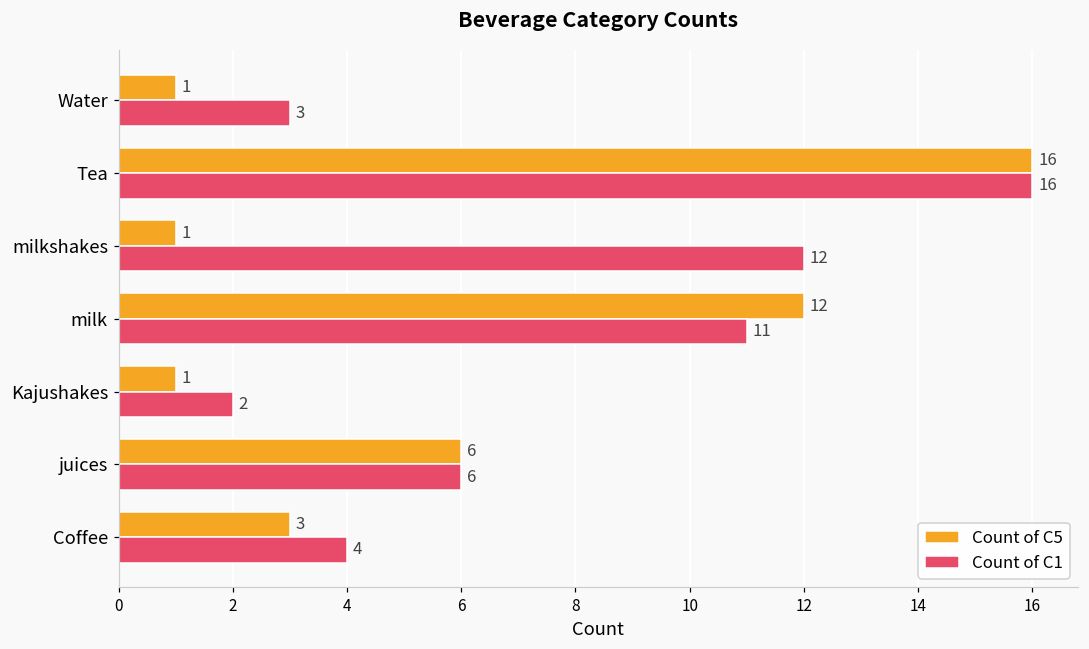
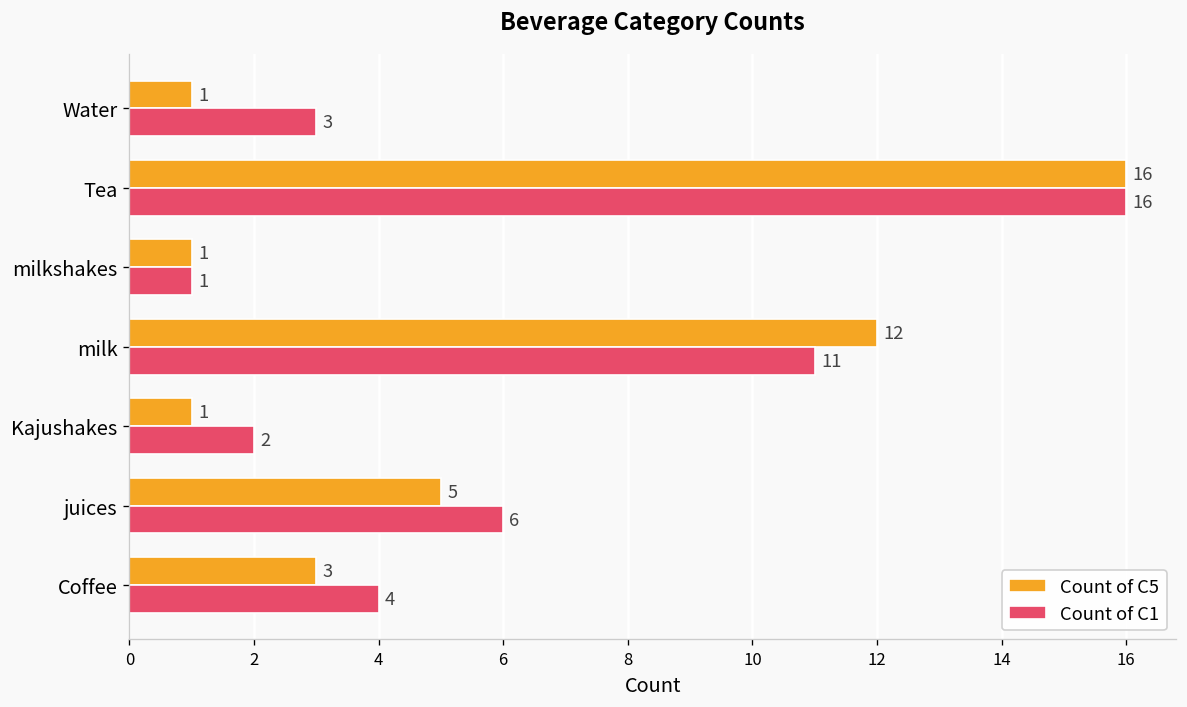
  {
    "Count of C5": {
      "Water": 1,
      "Tea": 16,
      "milkshakes": 1,
      "milk": 12,
      "Kajushakes": 1,
-     "juices": 6,
+     "juices": 5,
      "Coffee": 3
    },
    "Count of C1": {
      "Water": 3,
      "Tea": 16,
-     "milkshakes": 12,
+     "milkshakes": 1,
      "milk": 11,
      "Kajushakes": 2,
      "juices": 6,
      "Coffee": 4
    }
  }
